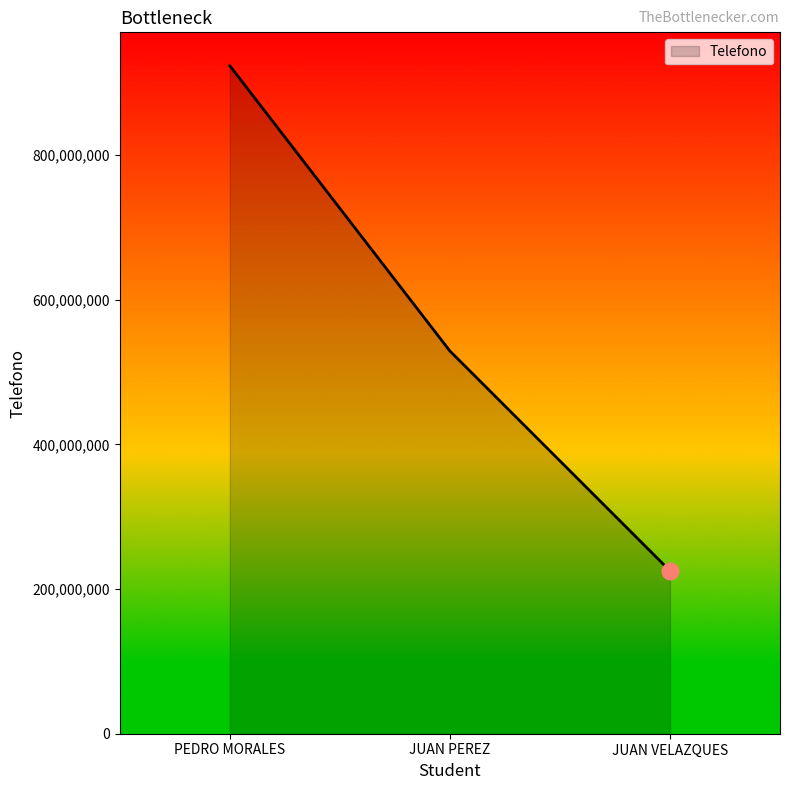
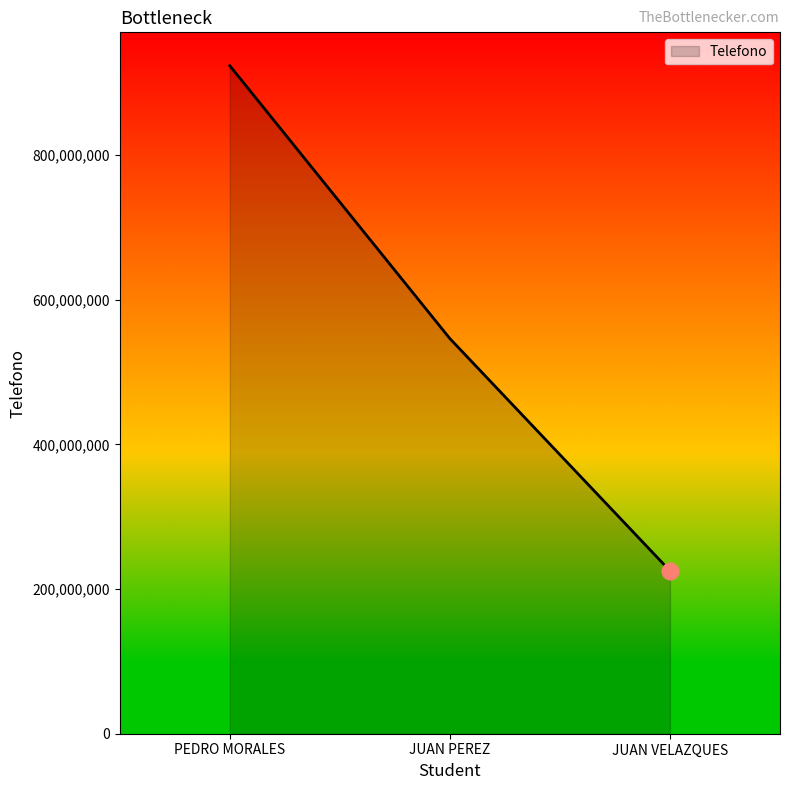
  {
    "Telefono": {
      "PEDRO MORALES": "920,000,000",
-     "JUAN PEREZ": "530,000,000"
+     "JUAN PEREZ": "550,000,000"
    }
  }
